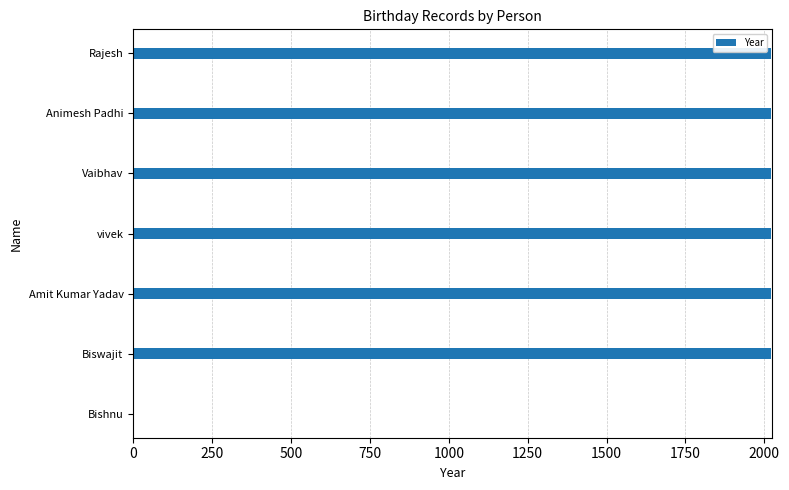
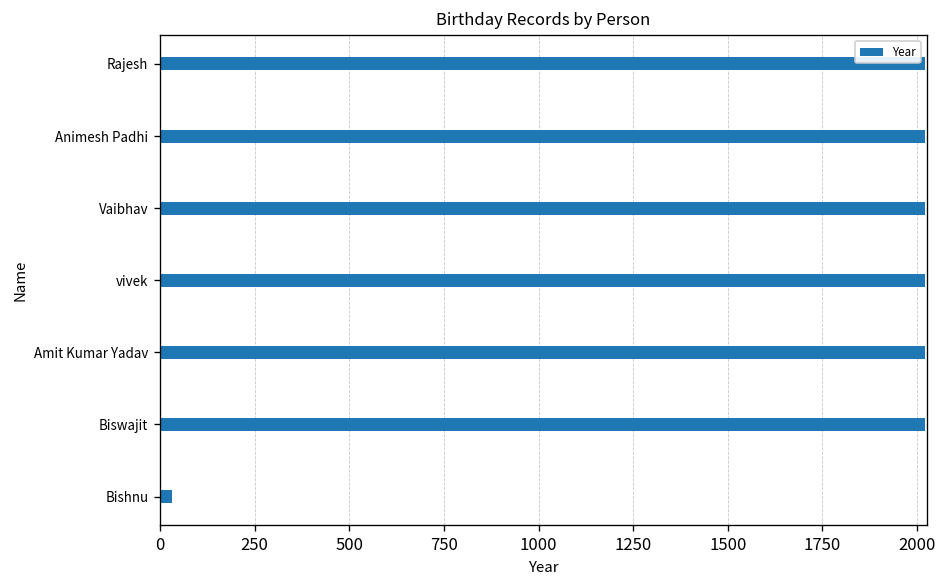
  {
    "Rajesh": 2020,
    "Animesh Padhi": 2020,
    "Vaibhav": 2020,
    "vivek": 2020,
    "Amit Kumar Yadav": 2020,
    "Biswajit": 2020,
-   "Bishnu": 0
+   "Bishnu": 30
  }
